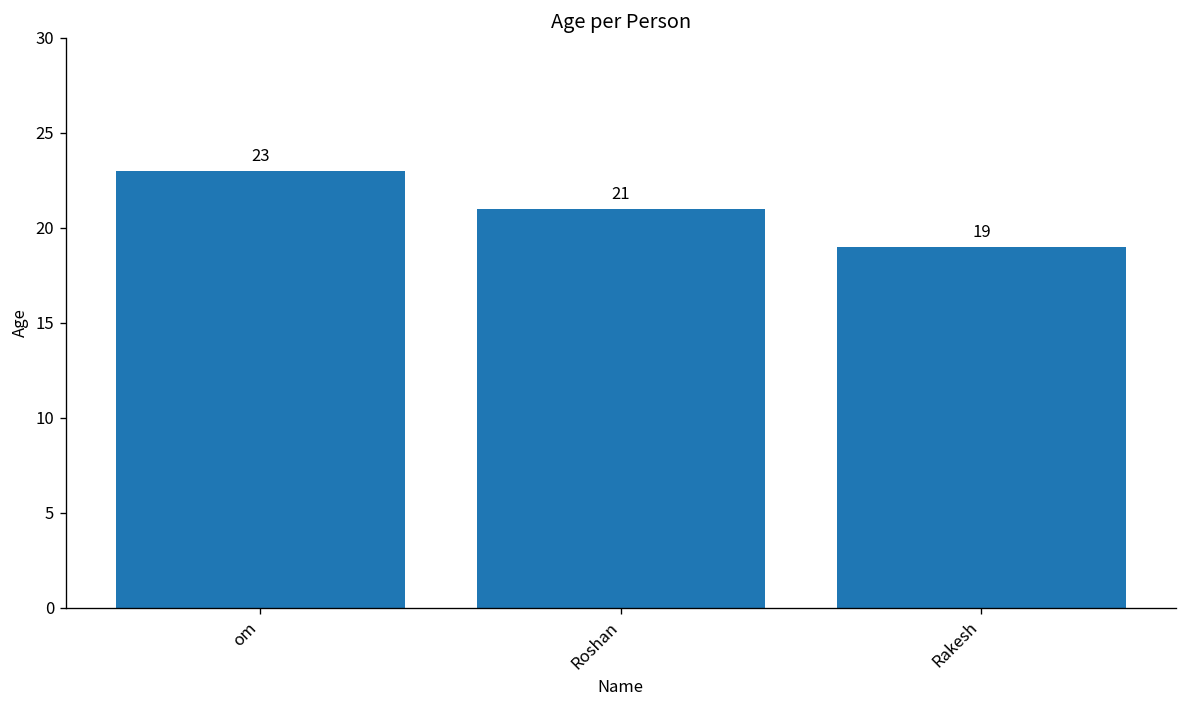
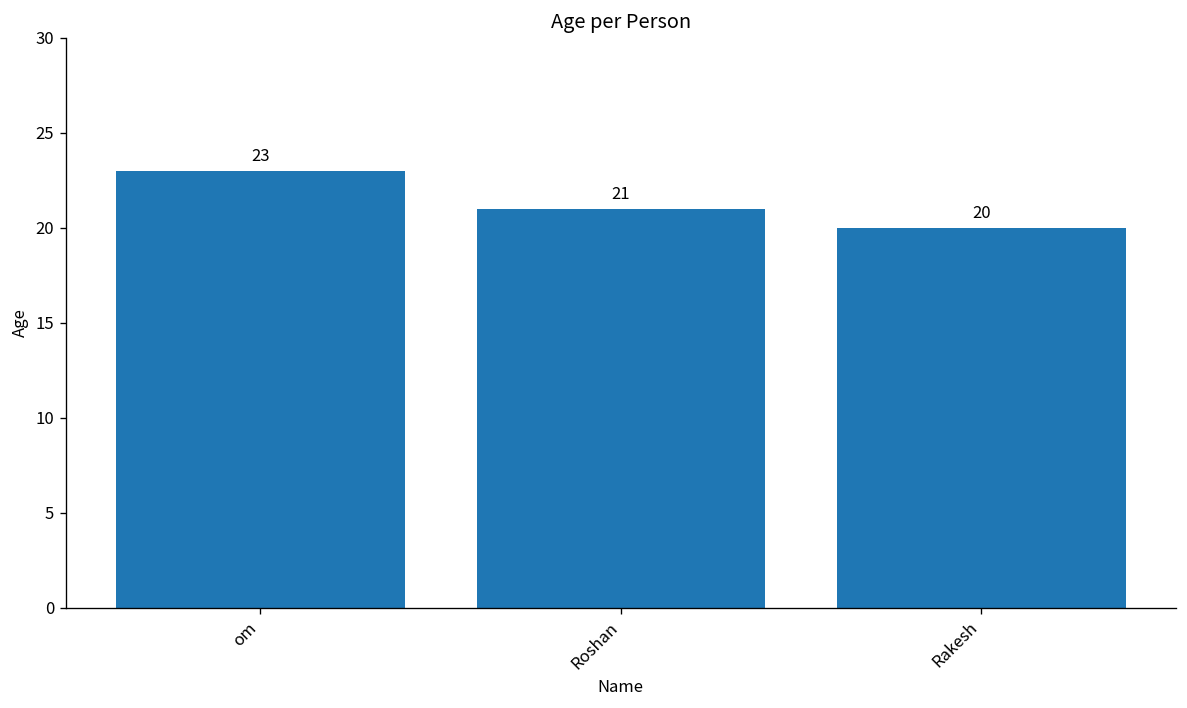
  {
    "om": 23,
    "Roshan": 21,
-   "Rakesh": 19
+   "Rakesh": 20
  }
